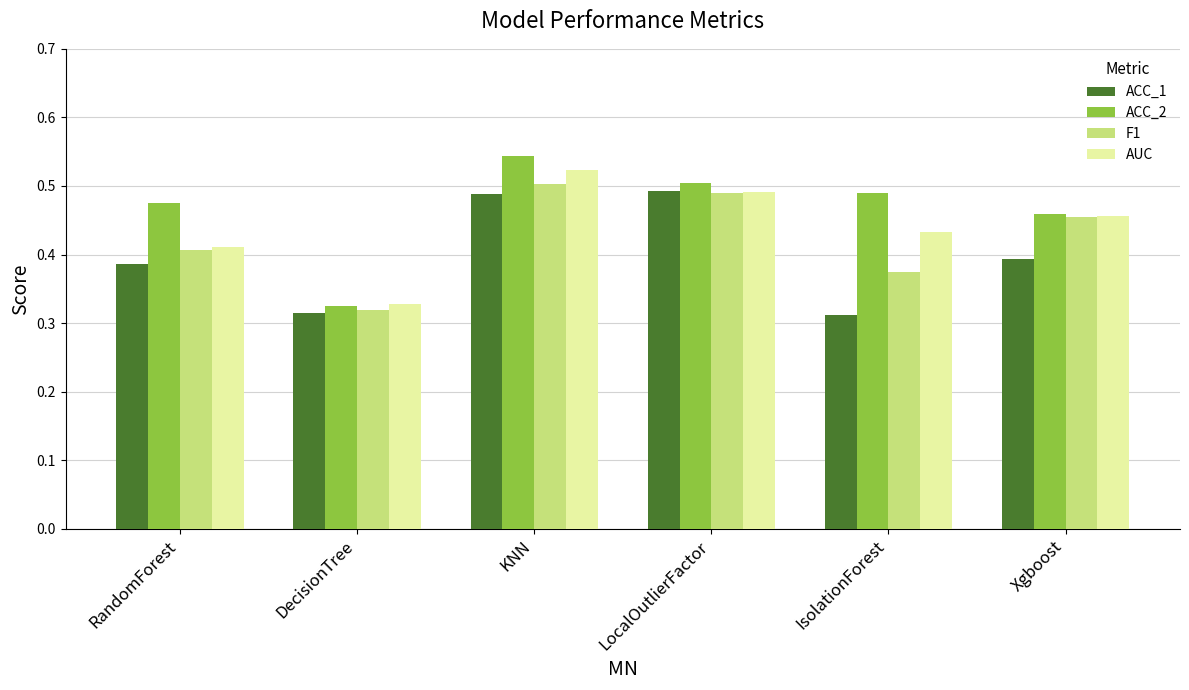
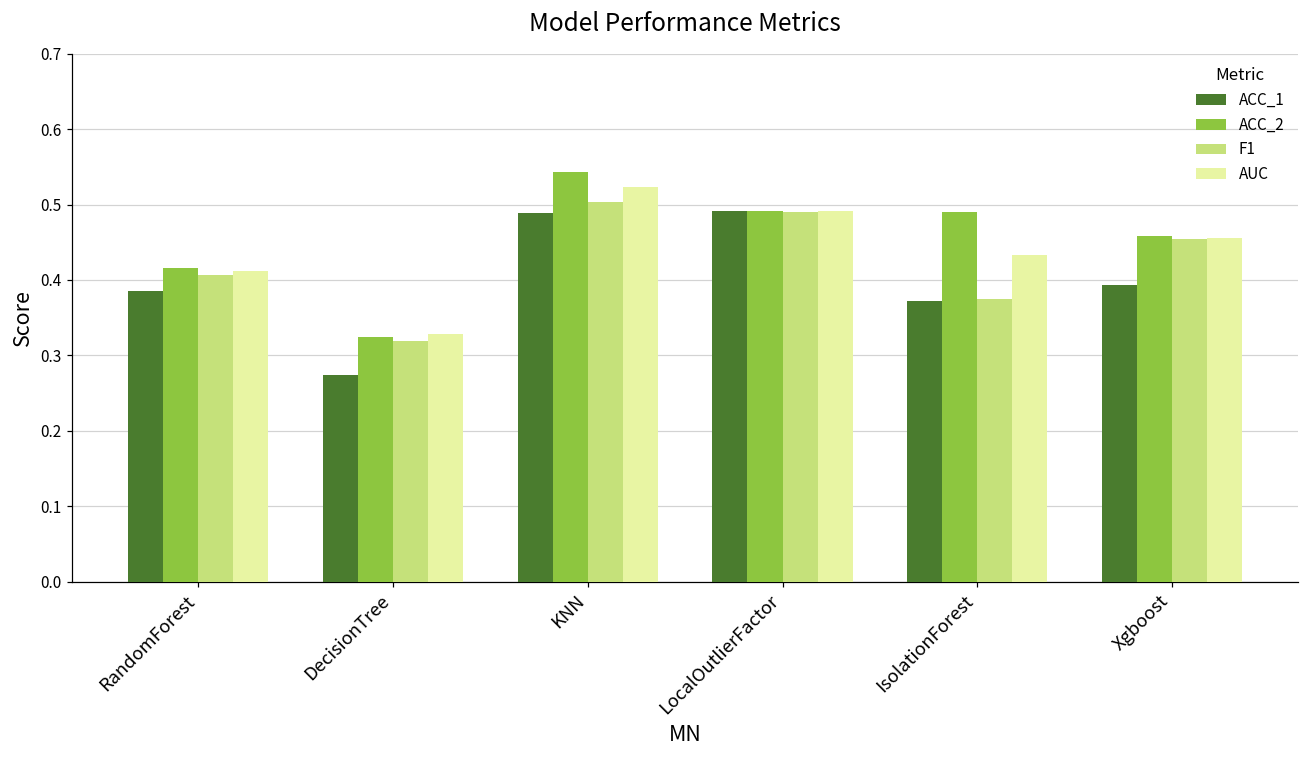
  {
    "ACC_1": {
      "RandomForest": 0.39,
-     "DecisionTree": 0.31,
+     "DecisionTree": 0.27,
      "KNN": 0.49,
      "LocalOutlierFactor": 0.49,
-     "IsolationForest": 0.31,
+     "IsolationForest": 0.37,
      "Xgboost": 0.39
    },
    "ACC_2": {
-     "RandomForest": 0.48,
+     "RandomForest": 0.42,
      "DecisionTree": 0.32,
      "KNN": 0.54,
-     "LocalOutlierFactor": 0.50,
+     "LocalOutlierFactor": 0.49,
      "IsolationForest": 0.49,
      "Xgboost": 0.46
    }
  }
